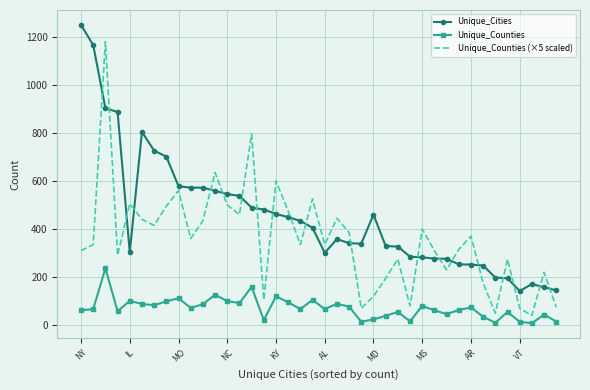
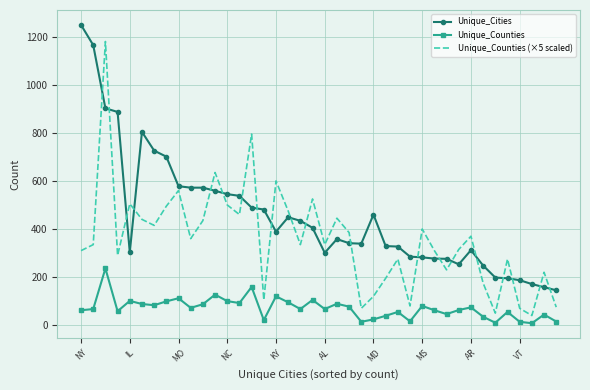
  {
    "Unique_Cities": {
      "NY": 1250,
      "IL": 300,
      "MO": 580,
      "NC": 550,
-     "KY": 460,
+     "KY": 390,
      "AL": 300,
      "MD": 460,
      "MS": 280,
-     "AR": 250,
-     "VT": 140
+     "AR": 310,
+     "VT": 190
    }
  }
